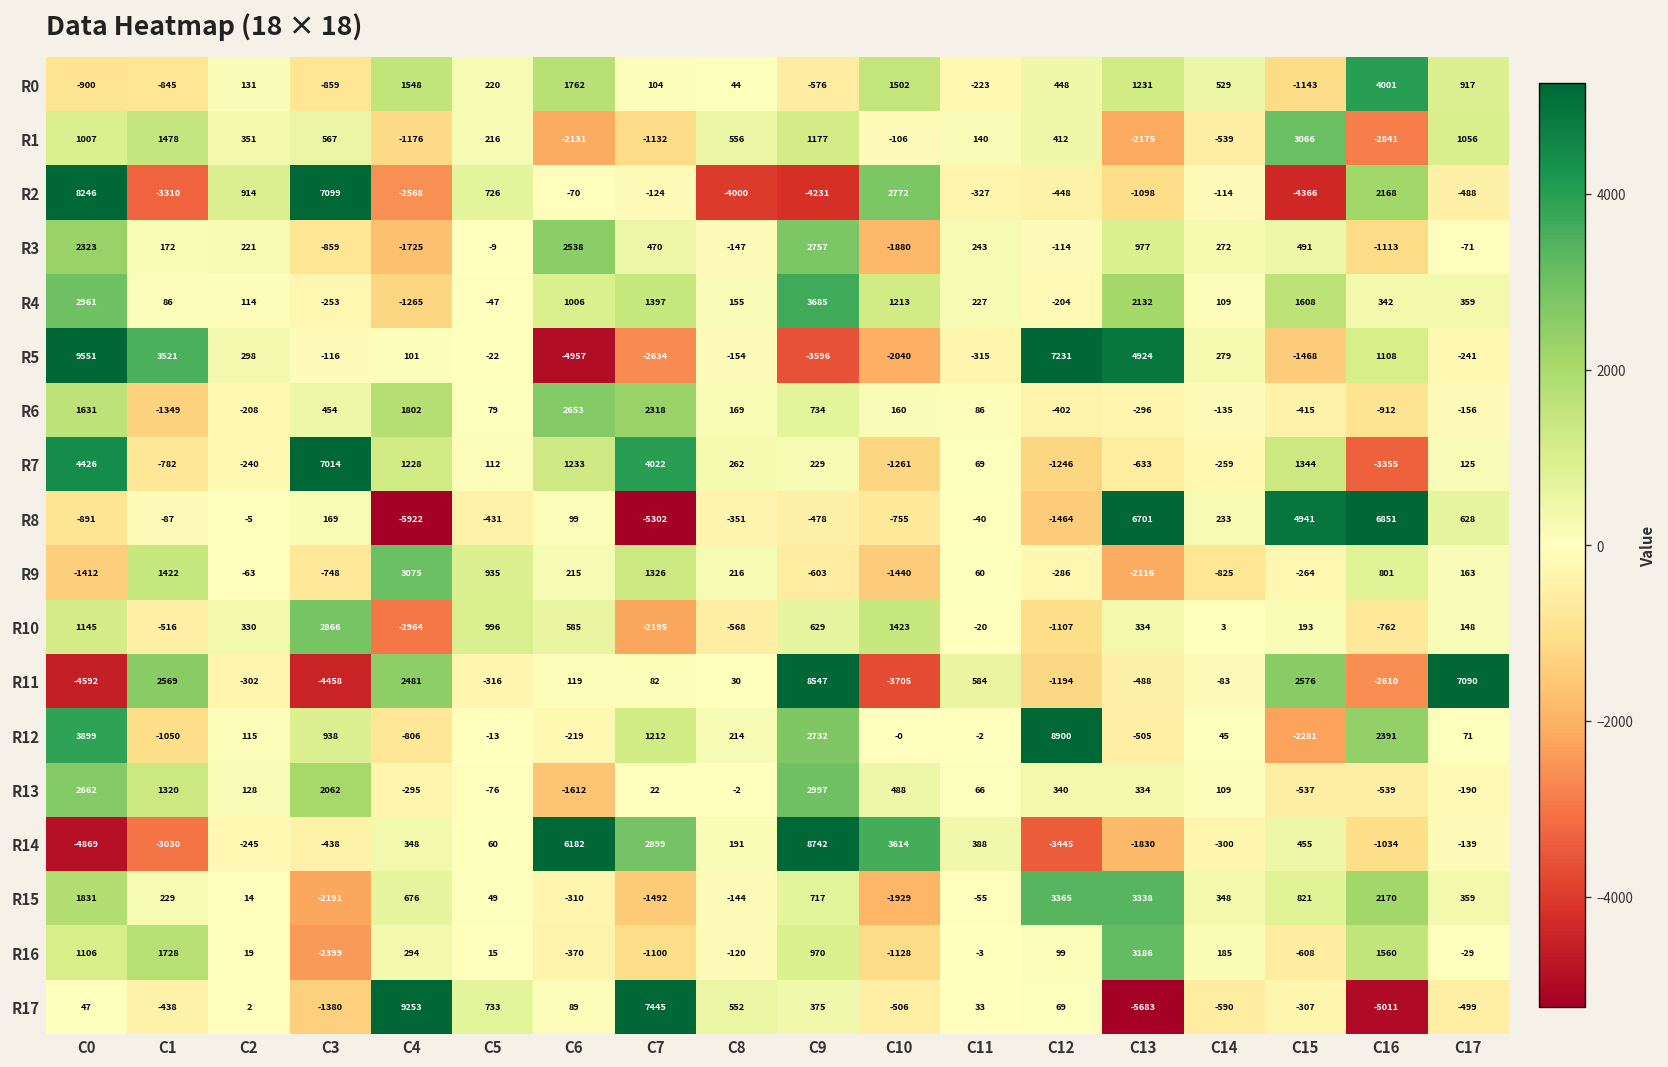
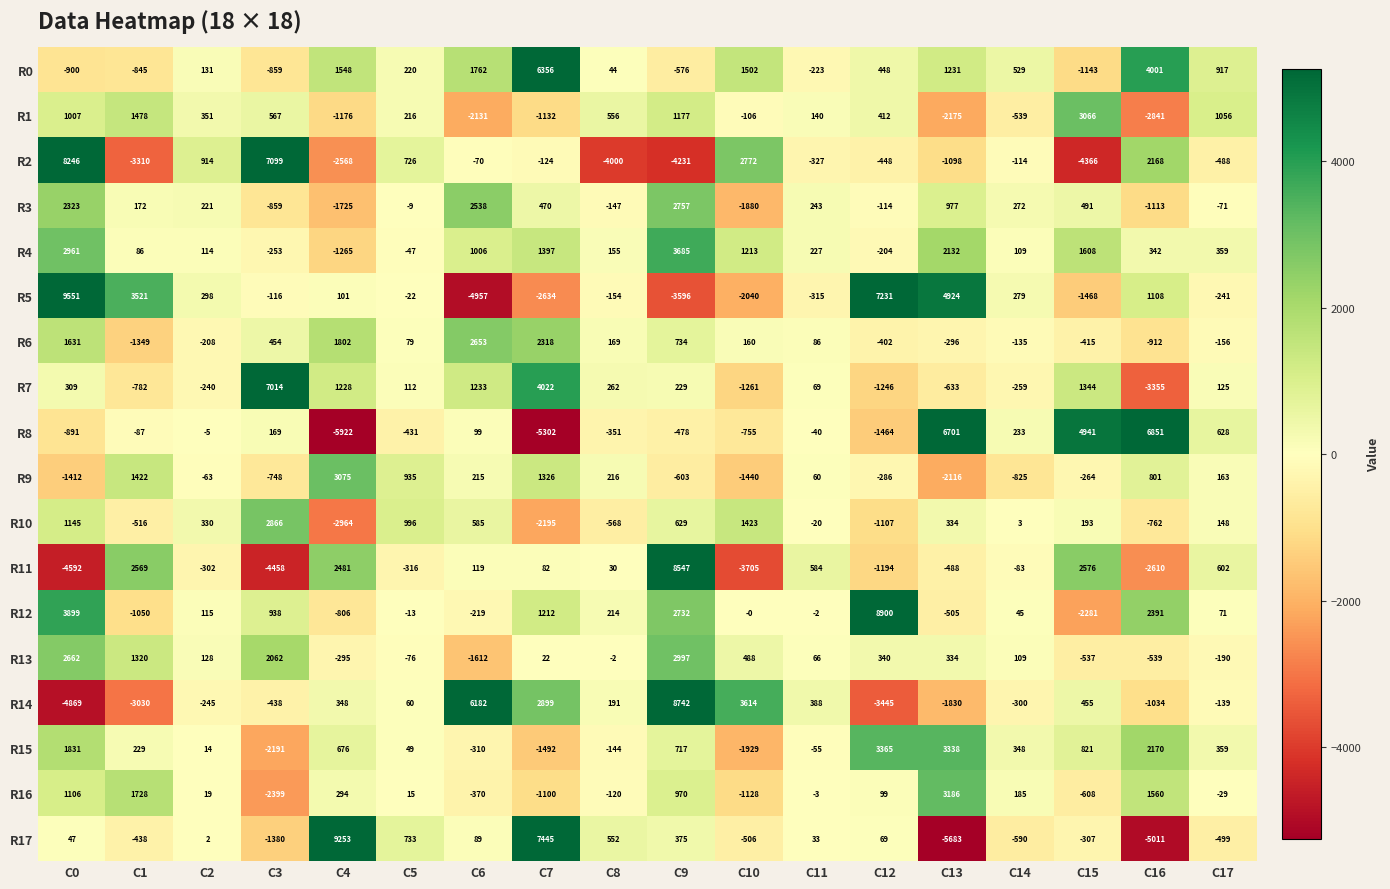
  {
    "R0": {
      "C0": -900,
      "C1": -845,
      "C2": 131,
      "C3": -859,
      "C4": 1548,
      "C5": 220,
      "C6": 1762,
-     "C7": 104,
+     "C7": 6356,
      "C8": 44,
      "C9": -576,
      "C10": 1502,
      "C11": -223,
      "C12": 448,
      "C13": 1231,
      "C14": 529,
      "C15": -1143,
      "C16": 4001,
      "C17": 917
    },
    "R7": {
-     "C0": 4426,
+     "C0": 309,
      "C1": -782,
      "C2": -240,
      "C3": 7014,
      "C4": 1228,
      "C5": 112,
      "C6": 1233,
      "C7": 4022,
      "C8": 262,
      "C9": 229,
      "C10": -1261,
      "C11": 69,
      "C12": -1246,
      "C13": -633,
      "C14": -259,
      "C15": 1344,
      "C16": -3355,
      "C17": 125
    },
    "R11": {
      "C0": -4592,
      "C1": 2569,
      "C2": -302,
      "C3": -4458,
      "C4": 2481,
      "C5": -316,
      "C6": 119,
      "C7": 82,
      "C8": 30,
      "C9": 8547,
      "C10": -3705,
      "C11": 584,
      "C12": -1194,
      "C13": -488,
      "C14": -83,
      "C15": 2576,
      "C16": -2610,
-     "C17": 7090
+     "C17": 602
    }
  }
